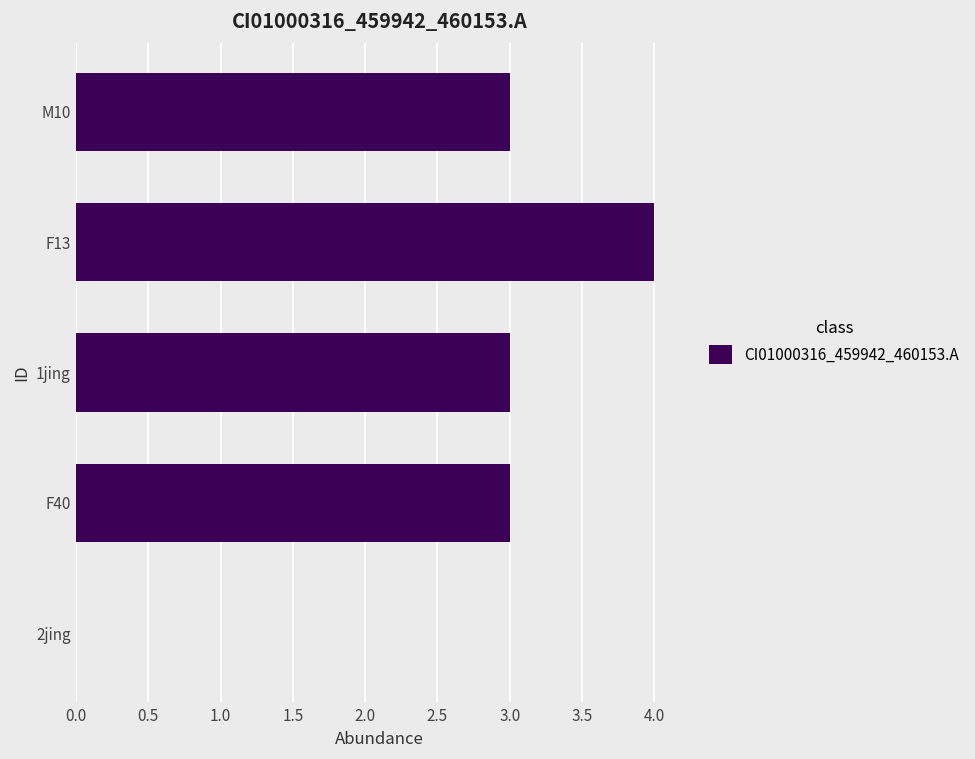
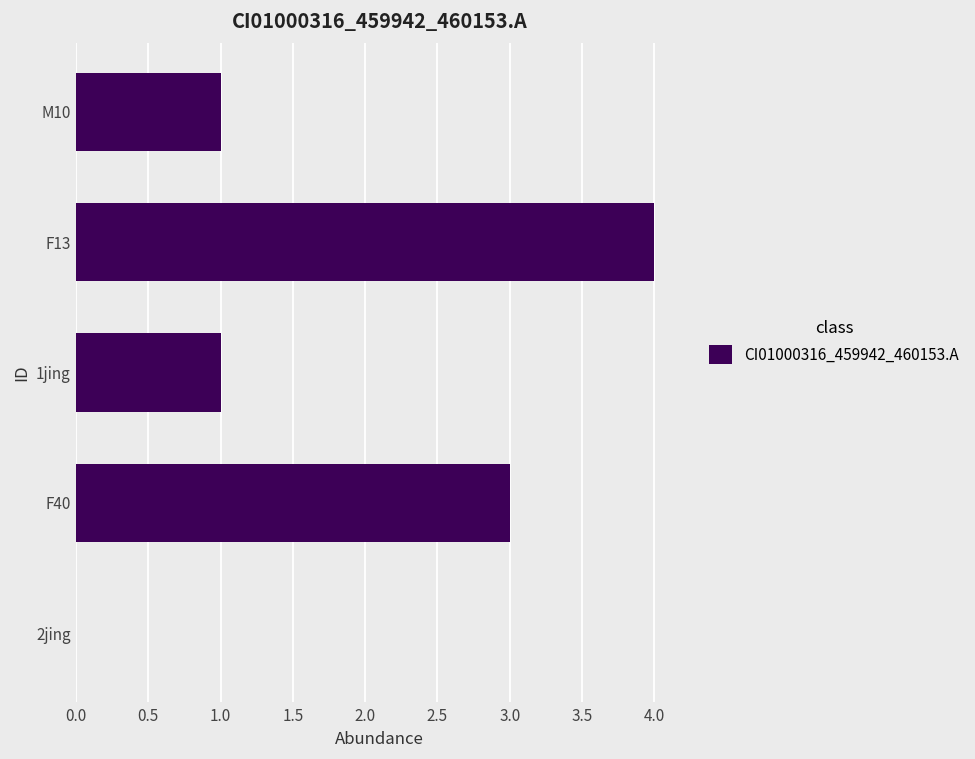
  {
-   "M10": 3,
+   "M10": 1,
    "F13": 4,
-   "1jing": 3,
+   "1jing": 1,
    "F40": 3,
    "2jing": 0
  }
